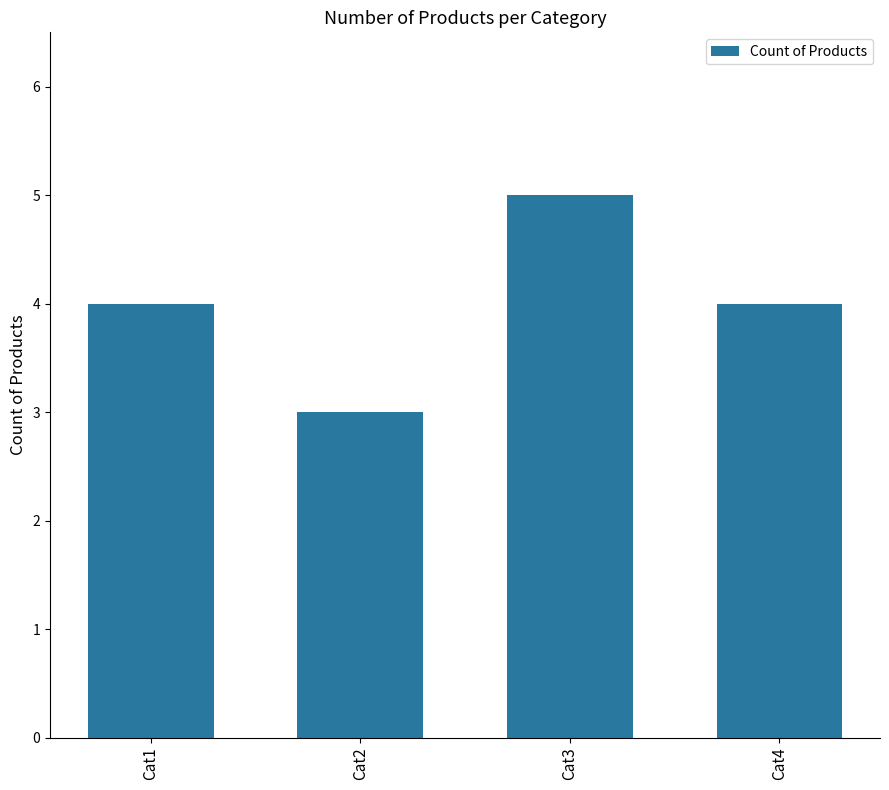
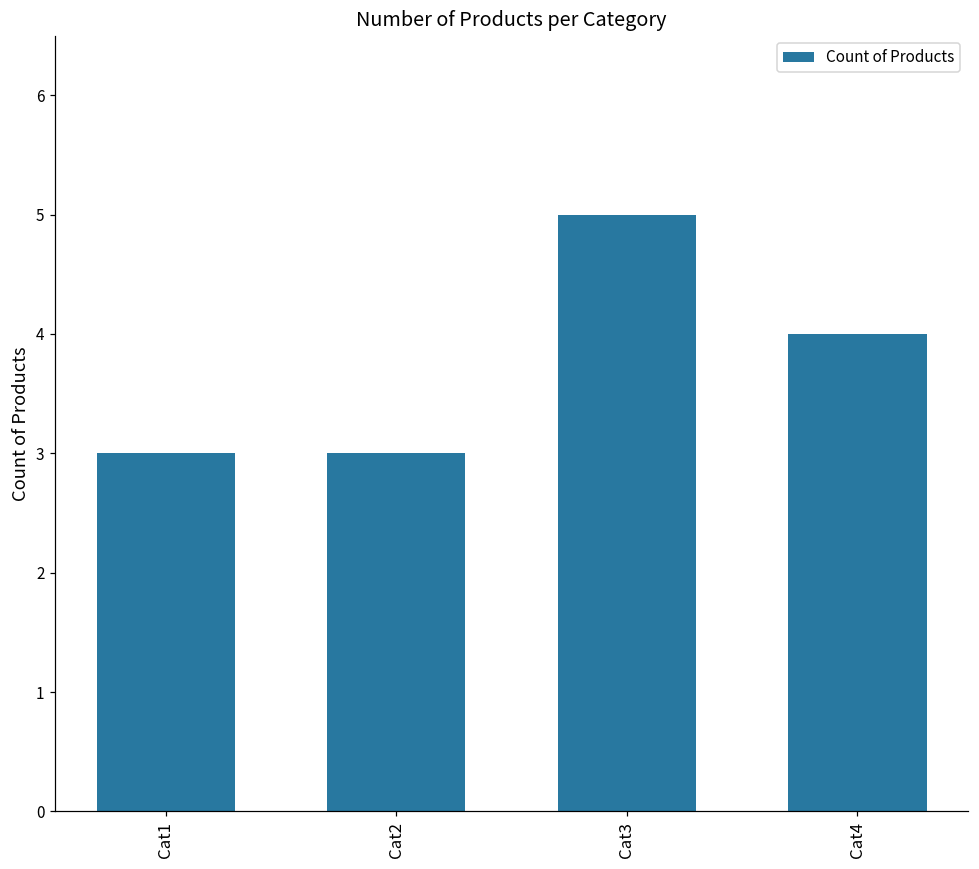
  {
-   "Cat1": 4,
+   "Cat1": 3,
    "Cat2": 3,
    "Cat3": 5,
    "Cat4": 4
  }
